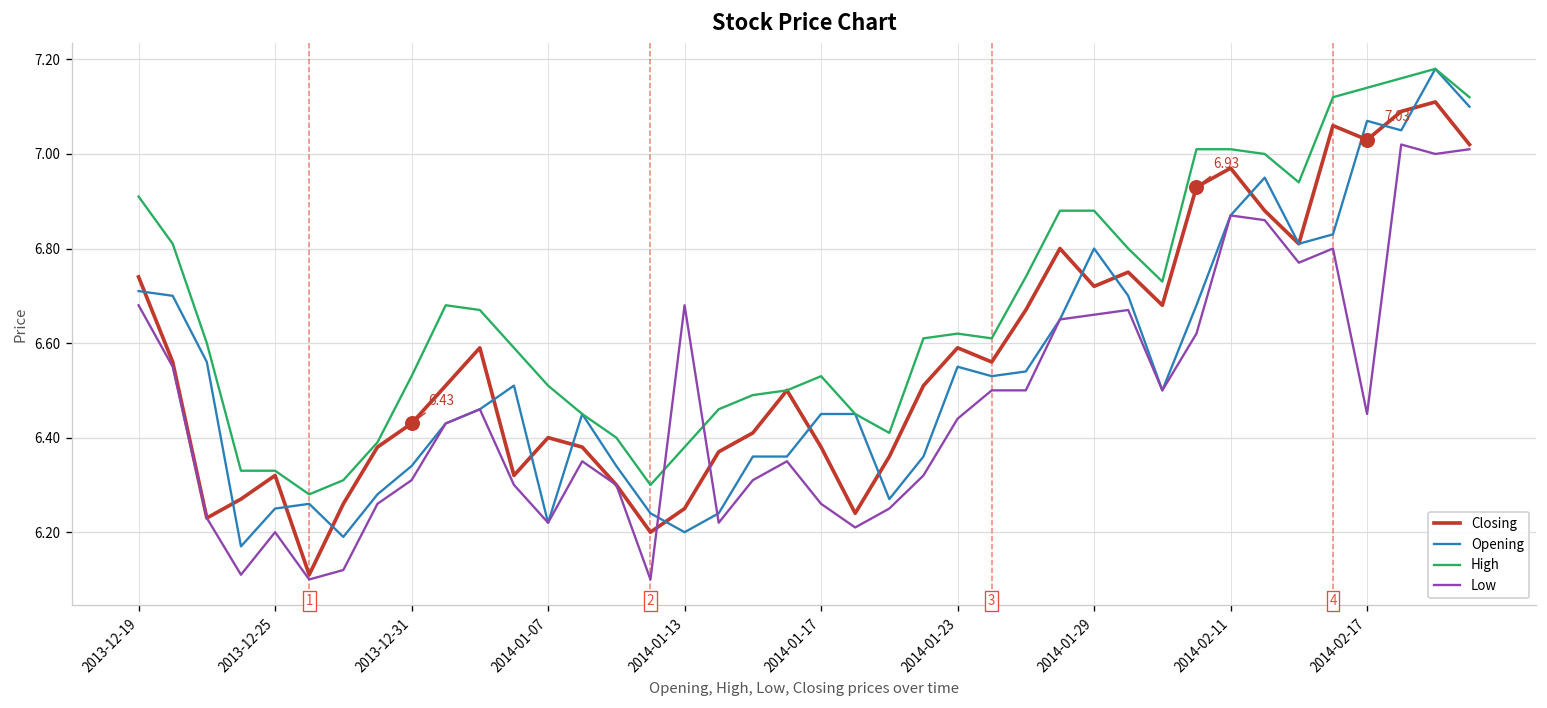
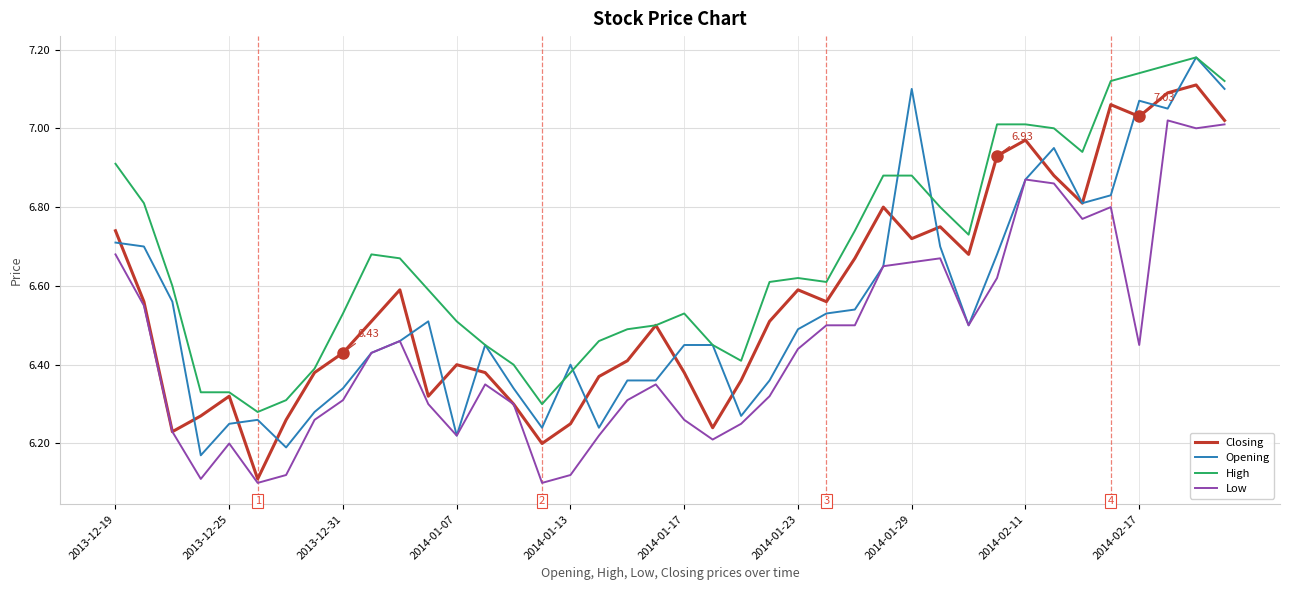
  {
    "Opening": {
      "2013-12-19": 6.71,
      "2013-12-25": 6.25,
      "2013-12-31": 6.34,
-     "2014-01-13": 6.2,
+     "2014-01-13": 6.4,
      "2014-01-17": 6.45,
-     "2014-01-23": 6.55,
-     "2014-01-29": 6.8,
+     "2014-01-23": 6.49,
+     "2014-01-29": 7.1,
      "2014-02-17": 7.07
    },
    "High": {
      "2013-12-19": 6.91,
      "2013-12-25": 6.33,
      "2013-12-31": 6.53,
      "2014-01-07": 6.51,
      "2014-01-13": 6.38,
      "2014-01-17": 6.53,
      "2014-01-23": 6.62,
      "2014-01-29": 6.88,
      "2014-02-11": 7.01,
      "2014-02-17": 7.14
    },
    "Low": {
      "2013-12-19": 6.68,
      "2013-12-25": 6.20,
      "2013-12-31": 6.31,
-     "2014-01-13": 6.68,
+     "2014-01-13": 6.12,
      "2014-01-17": 6.26,
      "2014-01-23": 6.44,
      "2014-01-29": 6.66,
      "2014-02-17": 6.45
    }
  }
